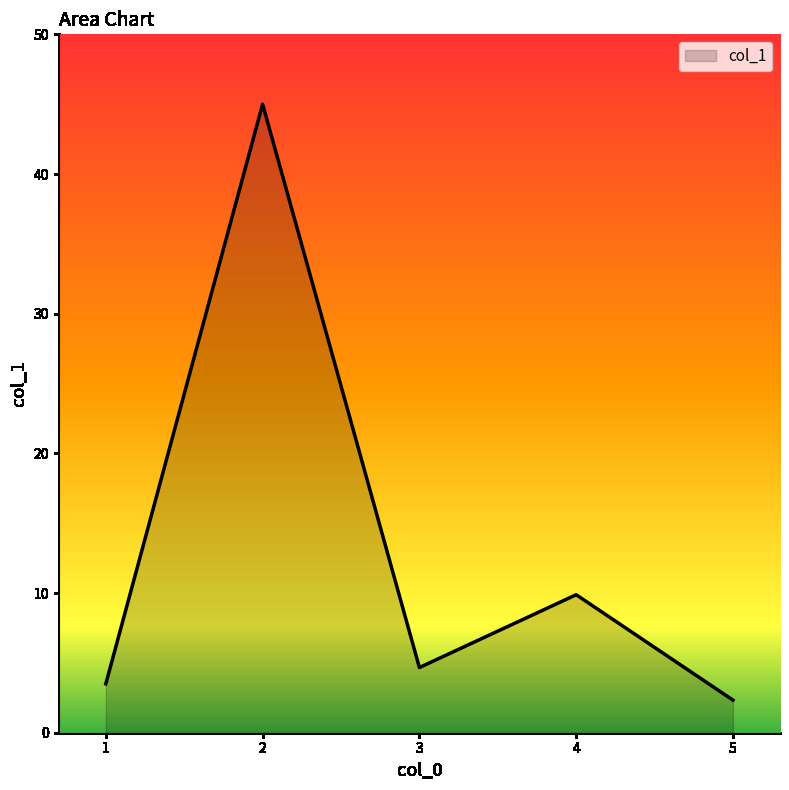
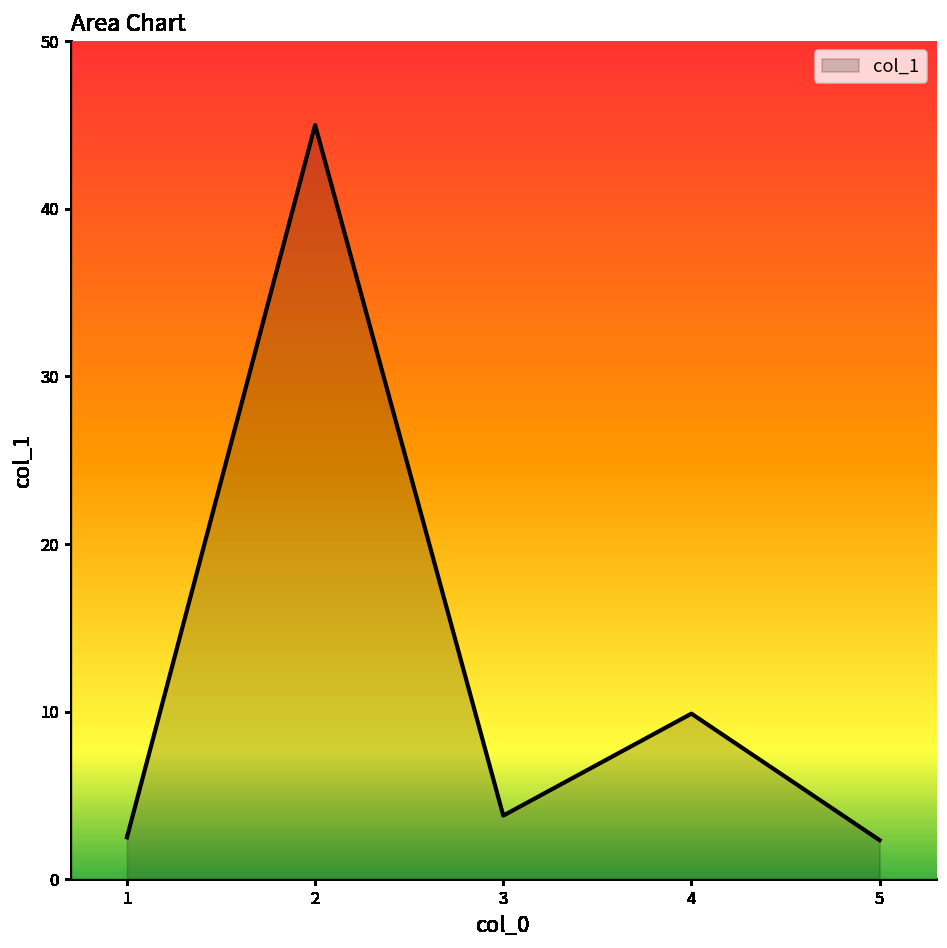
  {
-   "1": 3.5,
+   "1": 2.5,
    "2": 45.0,
-   "3": 4.7,
+   "3": 3.8,
    "4": 9.9,
    "5": 2.3
  }
